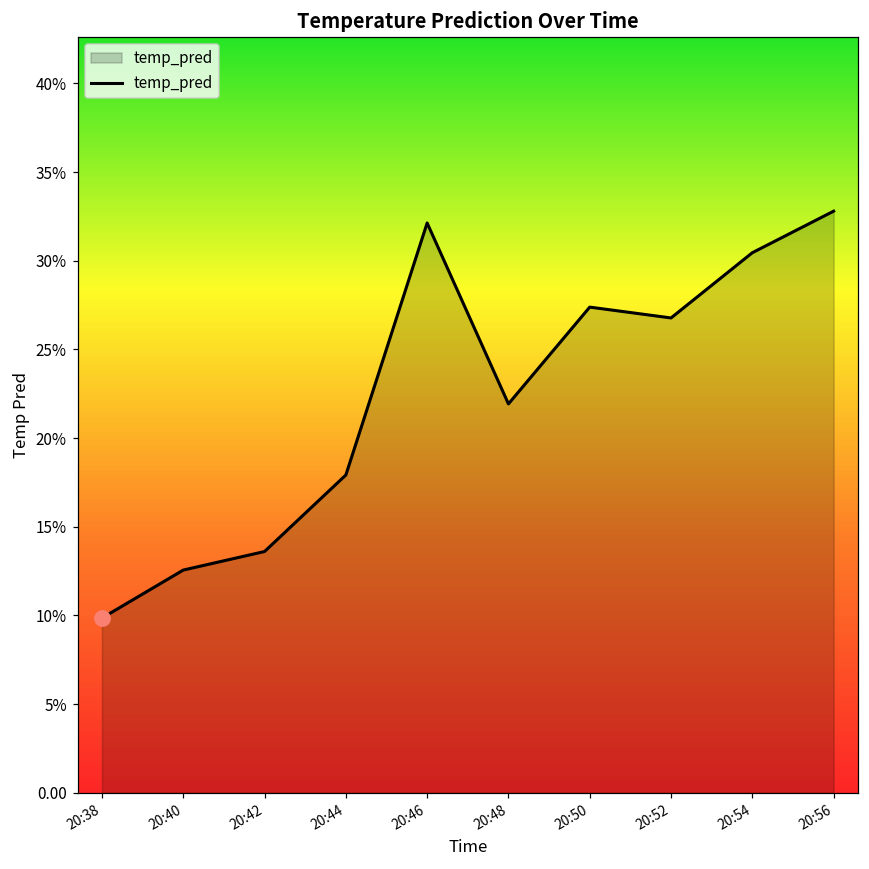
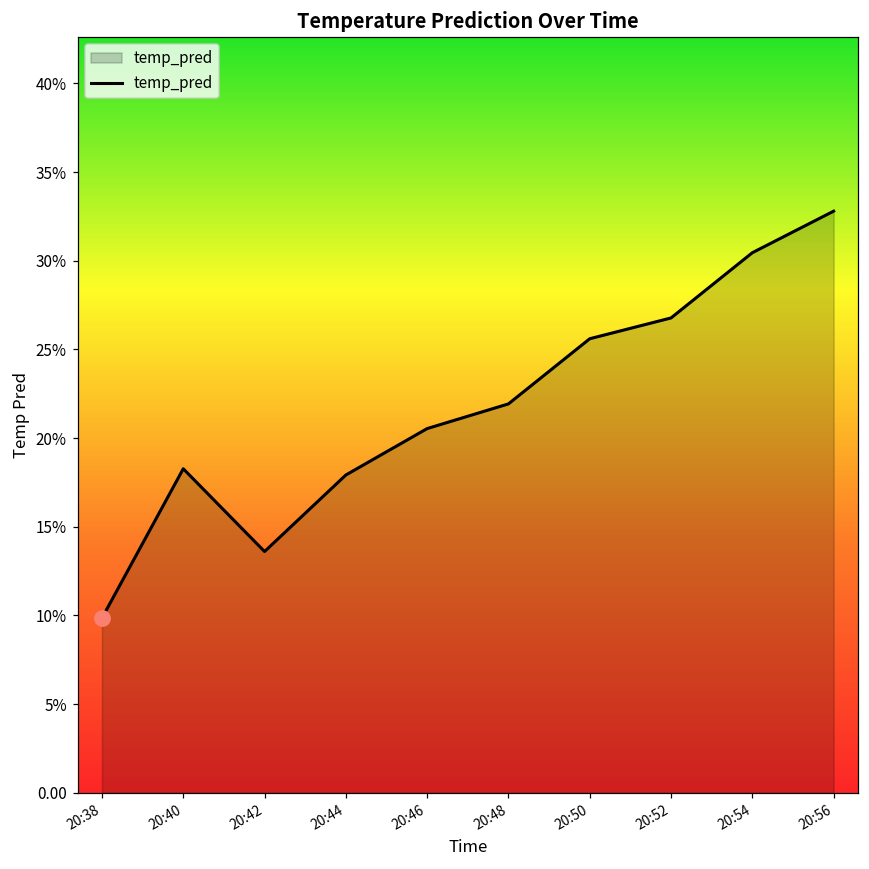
  {
    "temp_pred": {
-     "20:40": "12.6%",
+     "20:40": "18.3%",
      "20:42": "13.6%",
      "20:44": "17.9%",
-     "20:46": "32.1%",
+     "20:46": "20.5%",
      "20:48": "21.9%",
-     "20:50": "27.4%",
+     "20:50": "25.6%",
      "20:52": "26.8%",
      "20:54": "30.5%",
      "20:56": "32.8%"
    }
  }
